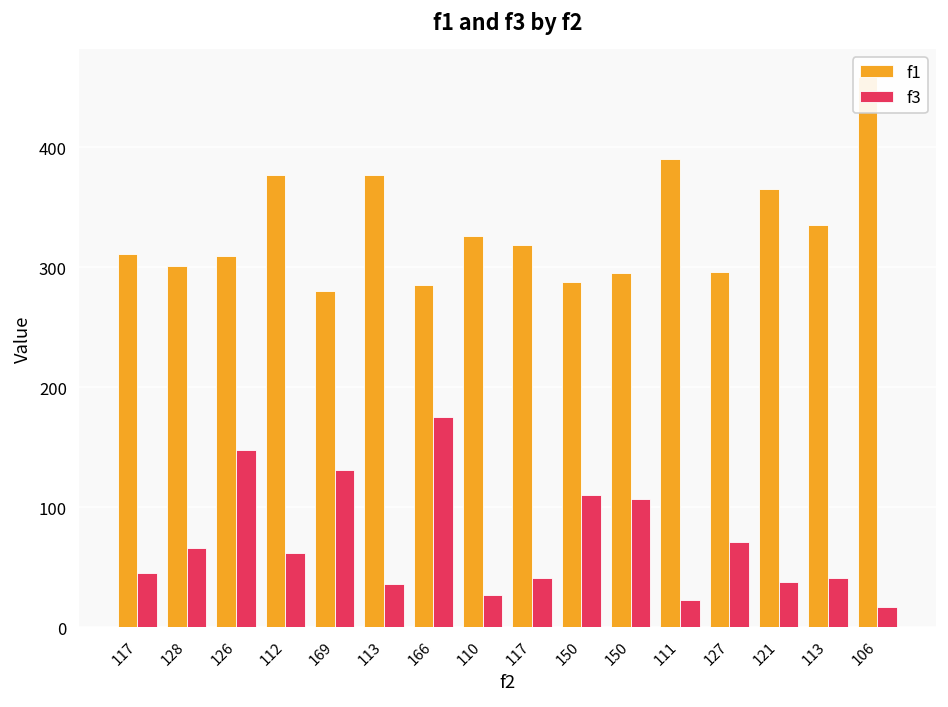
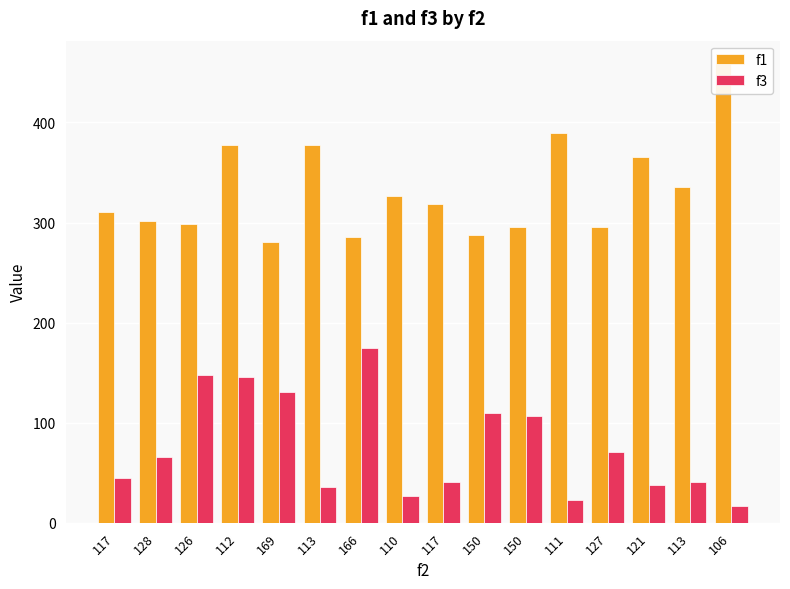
  {
    "f1": {
      "128": 301,
-     "126": 309,
+     "126": 298,
      "112": 377,
      "169": 280,
      "166": 285,
      "110": 326,
      "111": 390,
      "127": 296,
      "121": 365
    },
    "f3": {
      "128": 66,
      "126": 148,
-     "112": 62,
+     "112": 146,
      "169": 131,
      "166": 175,
      "110": 27,
      "111": 23,
      "127": 71,
      "121": 38,
      "106": 17
    }
  }
